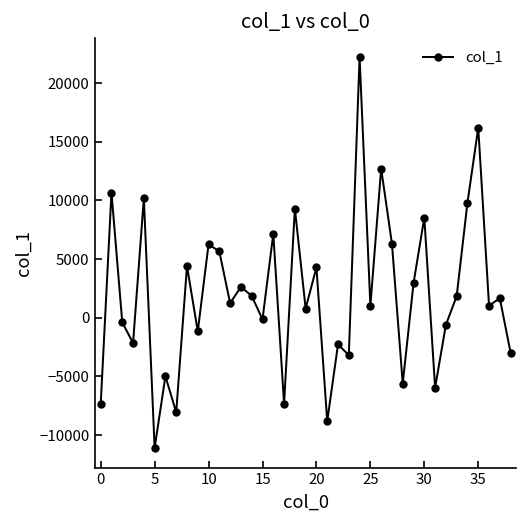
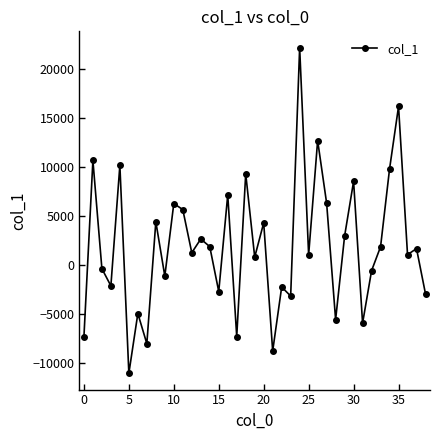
  {
    "0": -7000,
    "5": -11000,
    "10": 6000,
-   "15": 0,
+   "15": -3000,
    "20": 4000,
    "25": 1000,
    "30": 9000,
    "35": 16000
  }
